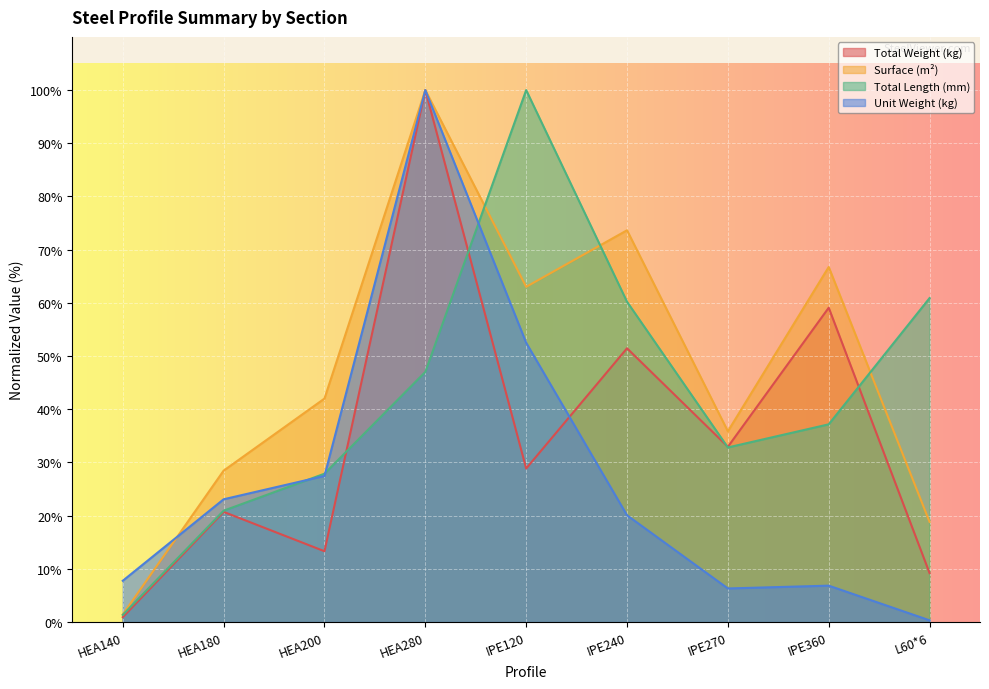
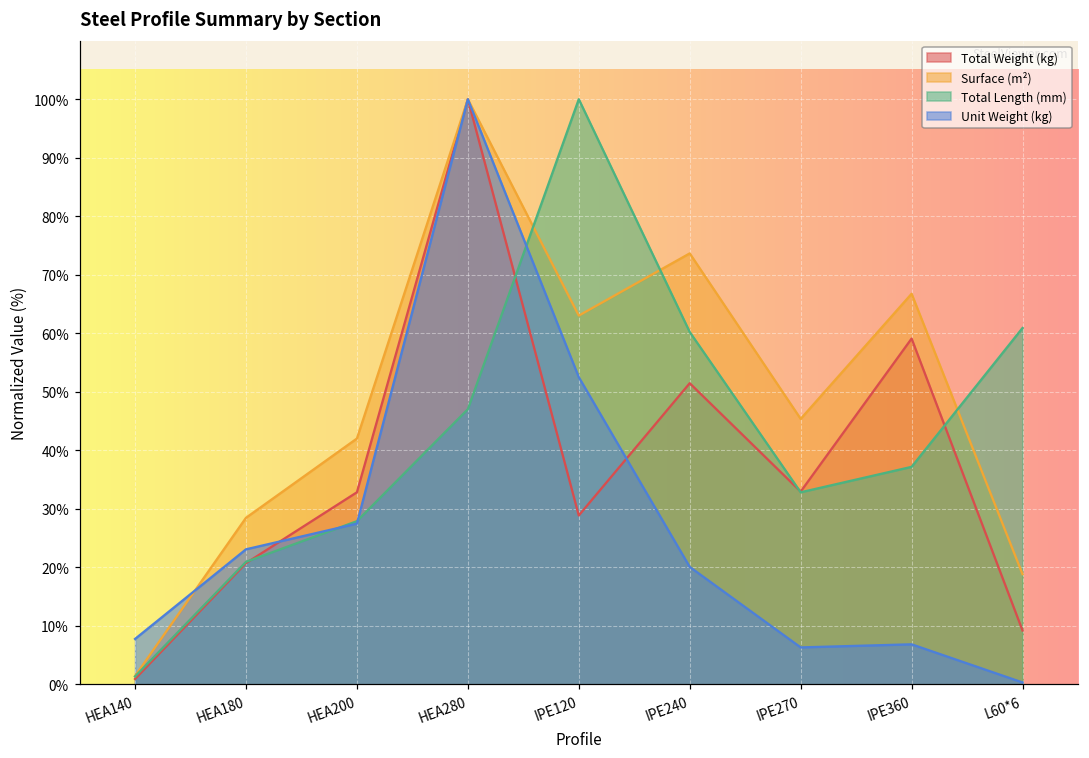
  {
    "Total Weight (kg)": {
-     "HEA200": "13%",
+     "HEA200": "33%",
      "IPE120": "29%",
      "IPE240": "51%",
      "IPE360": "59%",
      "L60*6": "9%"
    },
    "Surface (m²)": {
      "HEA180": "28%",
      "HEA200": "42%",
      "IPE120": "63%",
      "IPE240": "74%",
-     "IPE270": "36%",
+     "IPE270": "45%",
      "IPE360": "67%",
      "L60*6": "19%"
    },
    "Total Length (mm)": {
      "HEA280": "47%",
      "IPE120": "100%",
      "IPE240": "60%",
      "IPE360": "37%",
      "L60*6": "61%"
    },
    "Unit Weight (kg)": {
      "HEA140": "8%",
      "HEA180": "23%",
      "IPE120": "53%",
      "IPE240": "20%",
      "IPE270": "6%",
      "IPE360": "7%",
      "L60*6": "0%"
    }
  }
